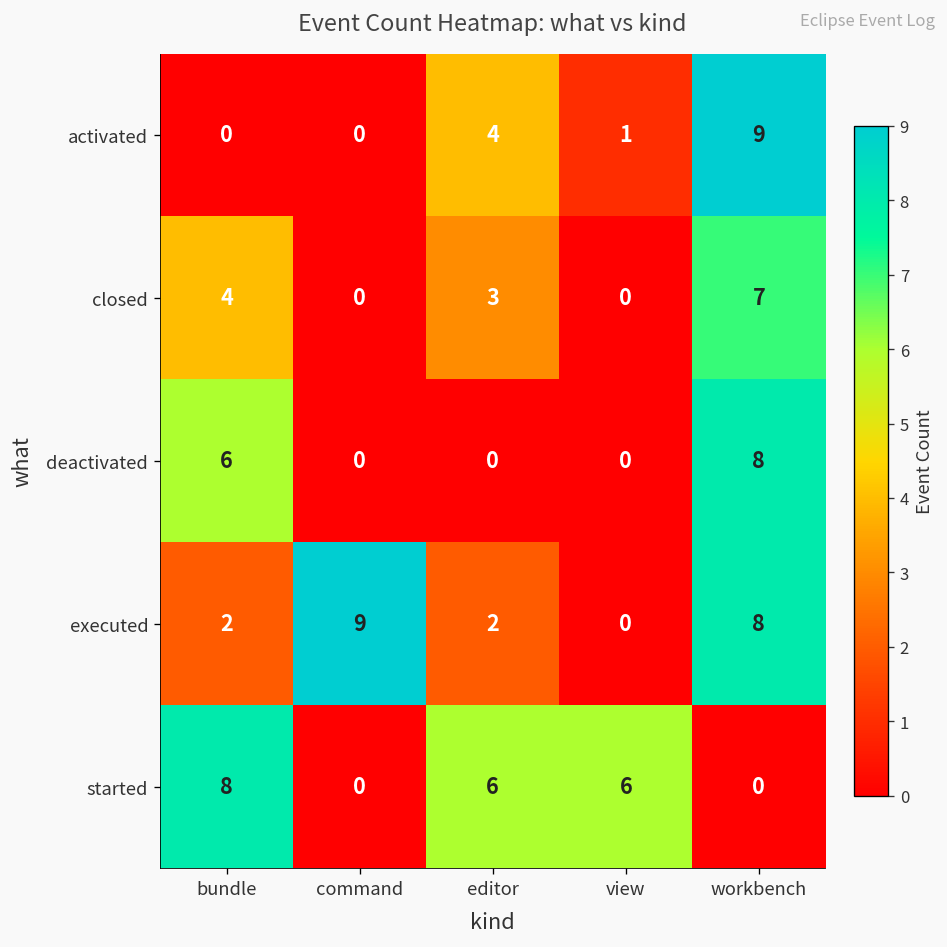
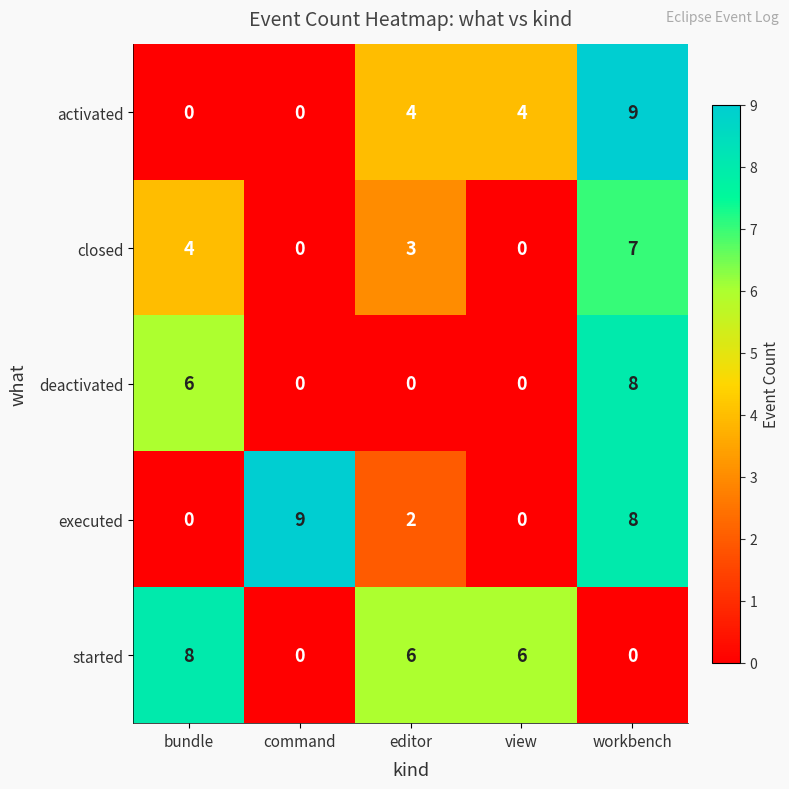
  {
    "activated": {
      "bundle": 0,
      "command": 0,
      "editor": 4,
-     "view": 1,
+     "view": 4,
      "workbench": 9
    },
    "closed": {
      "bundle": 4,
      "command": 0,
      "editor": 3,
      "view": 0,
      "workbench": 7
    },
    "deactivated": {
      "bundle": 6,
      "command": 0,
      "editor": 0,
      "view": 0,
      "workbench": 8
    },
    "executed": {
-     "bundle": 2,
+     "bundle": 0,
      "command": 9,
      "editor": 2,
      "view": 0,
      "workbench": 8
    },
    "started": {
      "bundle": 8,
      "command": 0,
      "editor": 6,
      "view": 6,
      "workbench": 0
    }
  }
